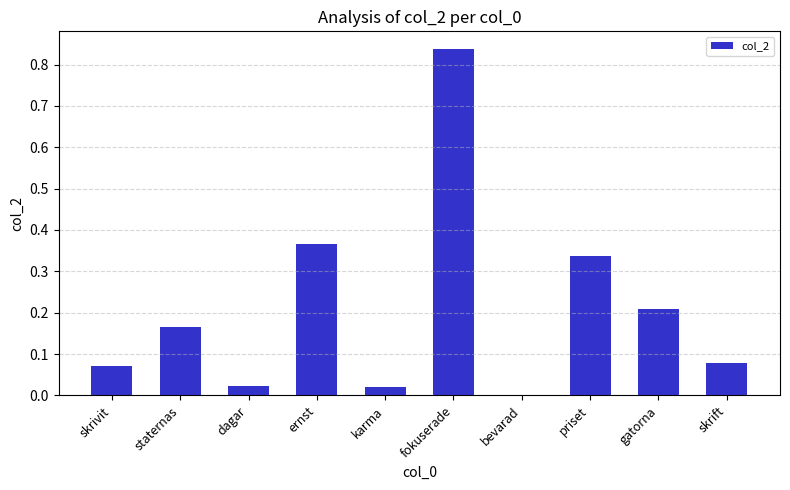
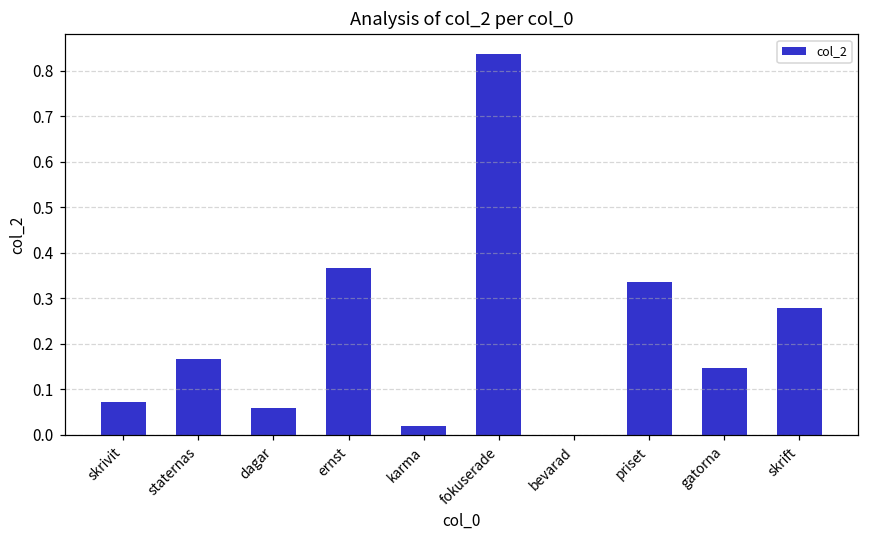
  {
    "skrivit": 0.07,
    "staternas": 0.17,
-   "dagar": 0.02,
+   "dagar": 0.06,
    "ernst": 0.37,
    "karma": 0.02,
    "fokuserade": 0.84,
    "priset": 0.34,
-   "gatorna": 0.21,
-   "skrift": 0.08
+   "gatorna": 0.15,
+   "skrift": 0.28
  }
